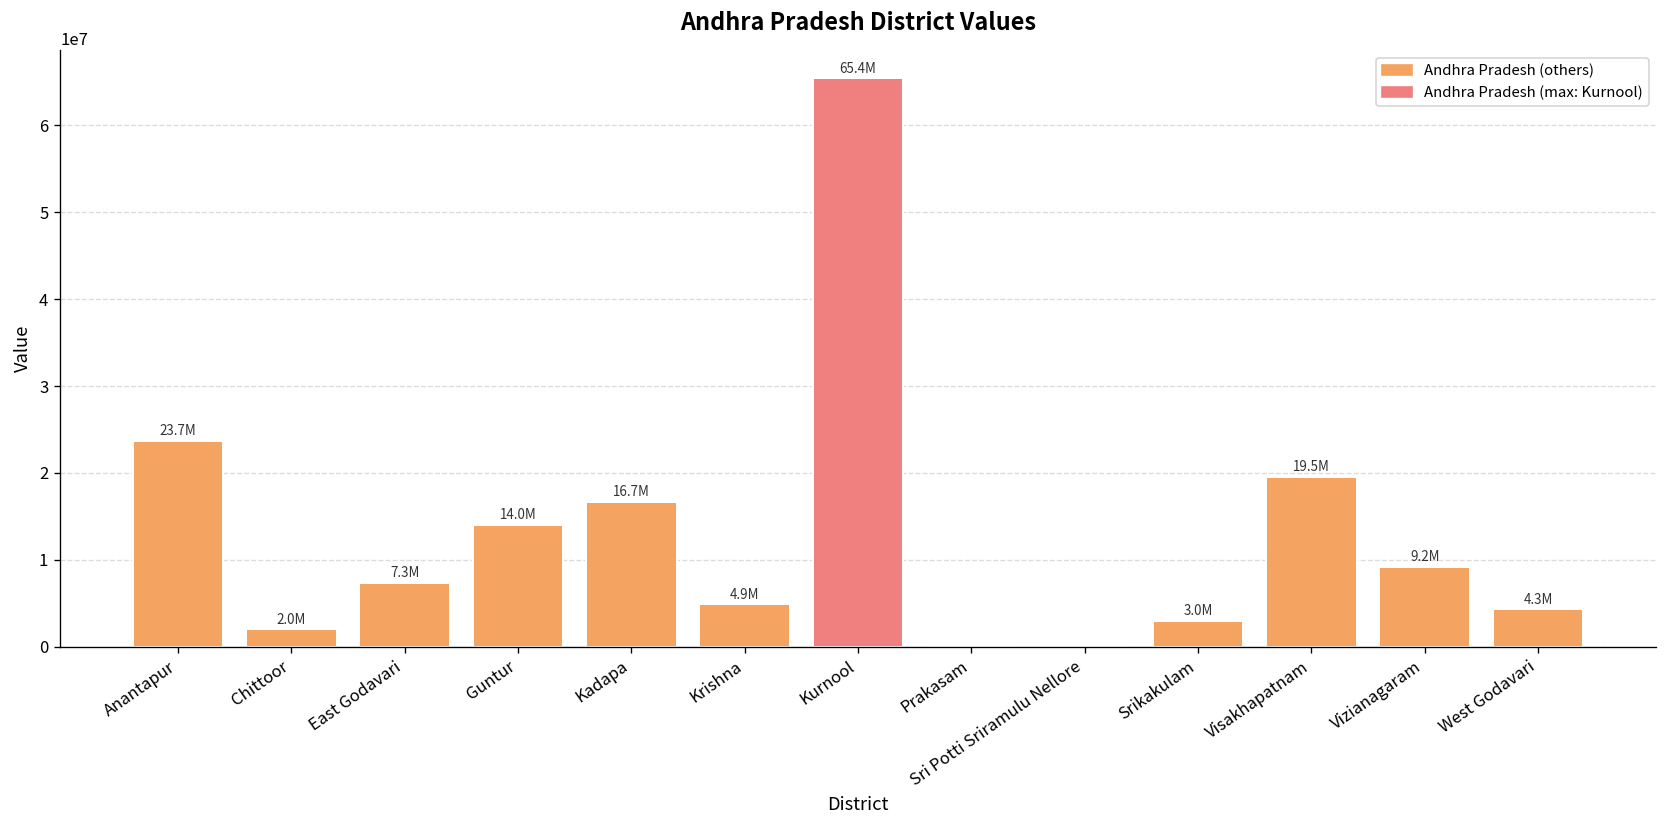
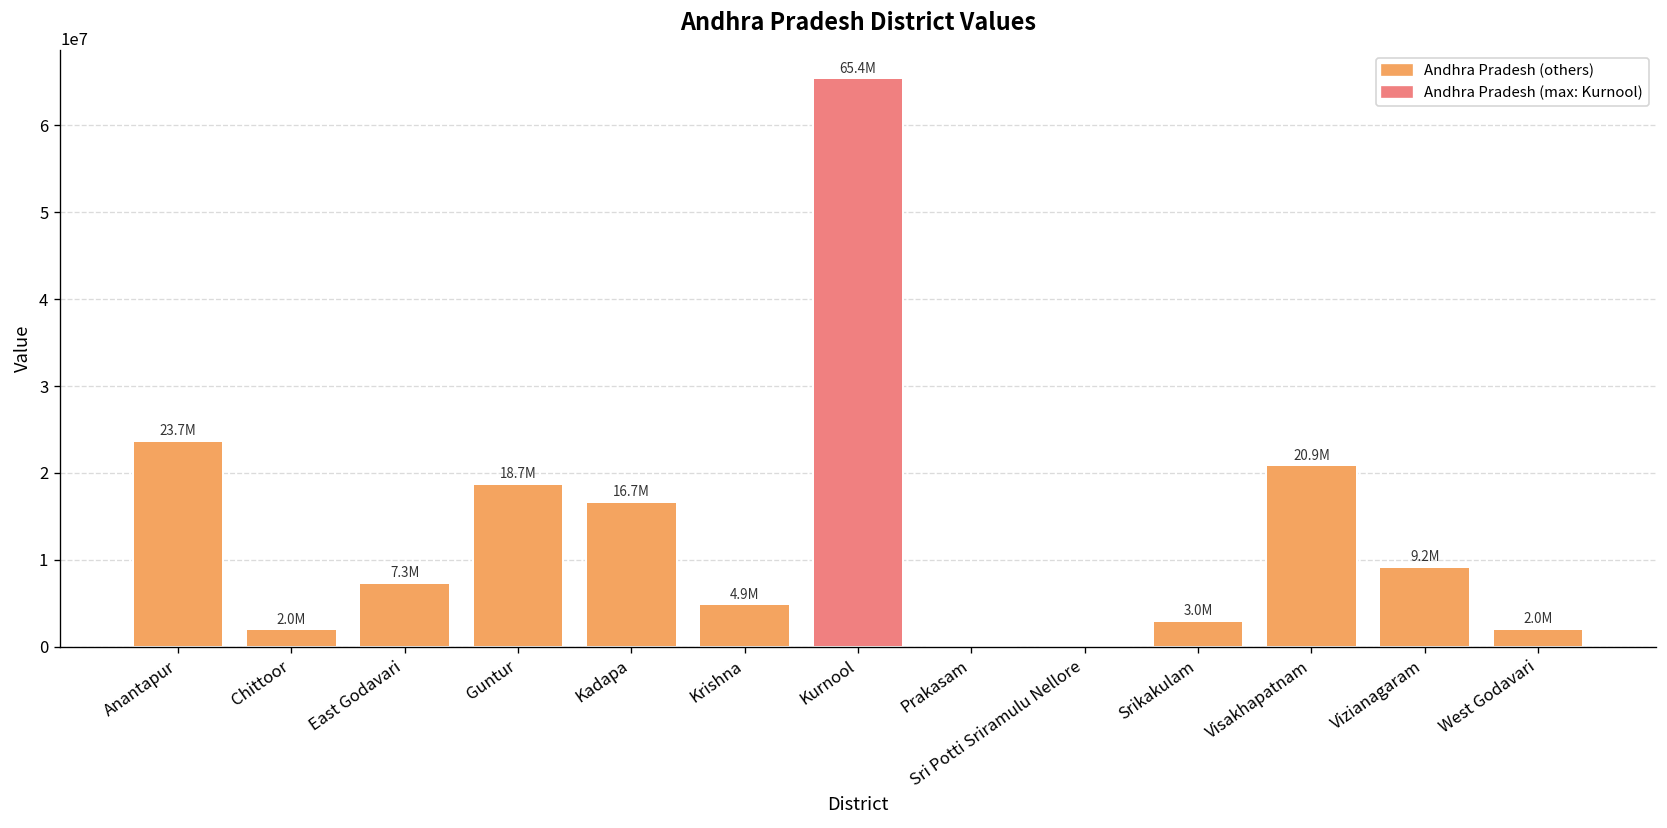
  {
    "Anantapur": "23.7M",
    "Chittoor": "2.0M",
    "East Godavari": "7.3M",
-   "Guntur": "14.0M",
+   "Guntur": "18.7M",
    "Kadapa": "16.7M",
    "Krishna": "4.9M",
    "Kurnool": "65.4M",
    "Srikakulam": "3.0M",
-   "Visakhapatnam": "19.5M",
+   "Visakhapatnam": "20.9M",
    "Vizianagaram": "9.2M",
-   "West Godavari": "4.3M"
+   "West Godavari": "2.0M"
  }
